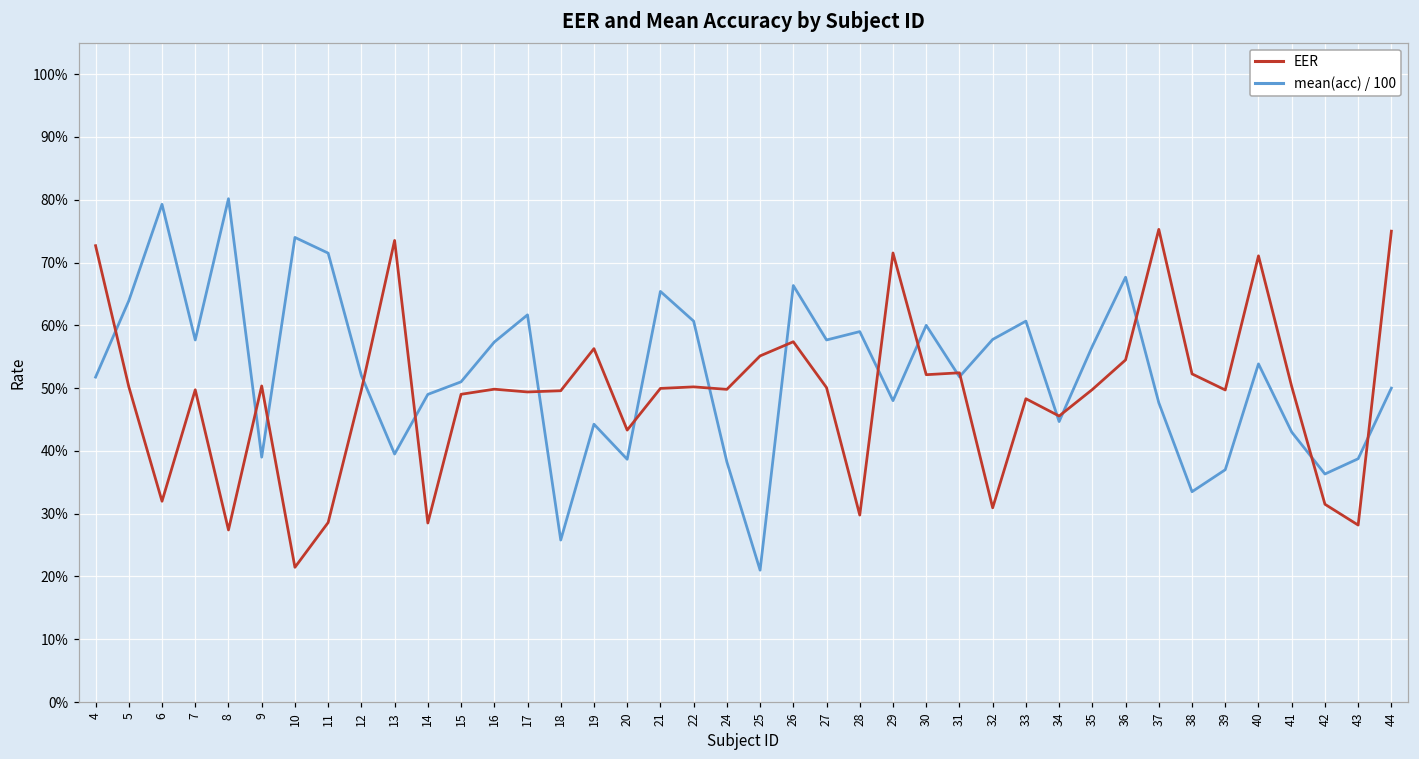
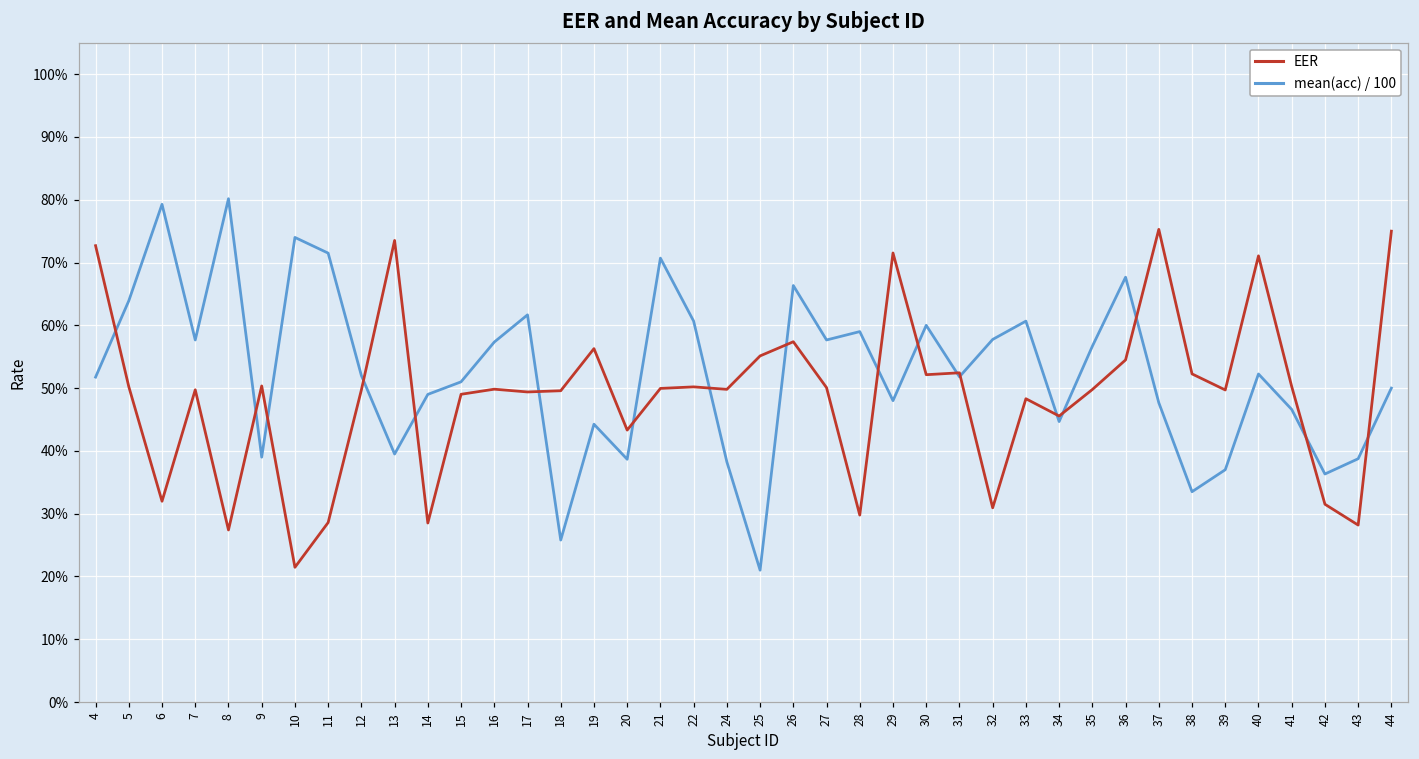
  {
    "EER": {
      "4": "73%",
      "5": "50%",
      "6": "32%",
      "7": "50%",
      "8": "27%",
      "9": "50%",
      "10": "21%",
      "11": "29%",
      "12": "50%",
      "13": "74%",
      "14": "29%",
      "15": "49%",
      "16": "50%",
      "17": "49%",
      "18": "50%",
      "19": "56%",
      "20": "43%",
      "21": "50%",
      "22": "50%",
      "24": "50%",
      "25": "55%",
      "26": "57%",
      "27": "50%",
      "28": "30%",
      "29": "72%",
      "30": "52%",
      "31": "52%",
      "32": "31%",
      "33": "48%",
      "34": "46%",
      "35": "50%",
      "36": "54%",
      "37": "75%",
      "38": "52%",
      "39": "50%",
      "40": "71%",
      "41": "50%",
      "42": "32%",
      "43": "28%",
      "44": "75%"
    },
    "mean(acc) / 100": {
      "4": "52%",
      "5": "64%",
      "6": "79%",
      "7": "58%",
      "8": "80%",
      "9": "39%",
      "10": "74%",
      "11": "72%",
      "12": "52%",
      "13": "40%",
      "14": "49%",
      "15": "51%",
      "16": "57%",
      "17": "62%",
      "18": "26%",
      "19": "44%",
      "20": "39%",
-     "21": "65%",
+     "21": "71%",
      "22": "61%",
      "24": "38%",
      "25": "21%",
      "26": "66%",
      "27": "58%",
      "28": "59%",
      "29": "48%",
      "30": "60%",
      "31": "52%",
      "32": "58%",
      "33": "61%",
      "34": "45%",
      "35": "57%",
      "36": "68%",
      "37": "48%",
      "38": "34%",
      "39": "37%",
-     "40": "54%",
-     "41": "43%",
+     "40": "52%",
+     "41": "47%",
      "42": "36%",
      "43": "39%",
      "44": "50%"
    }
  }
